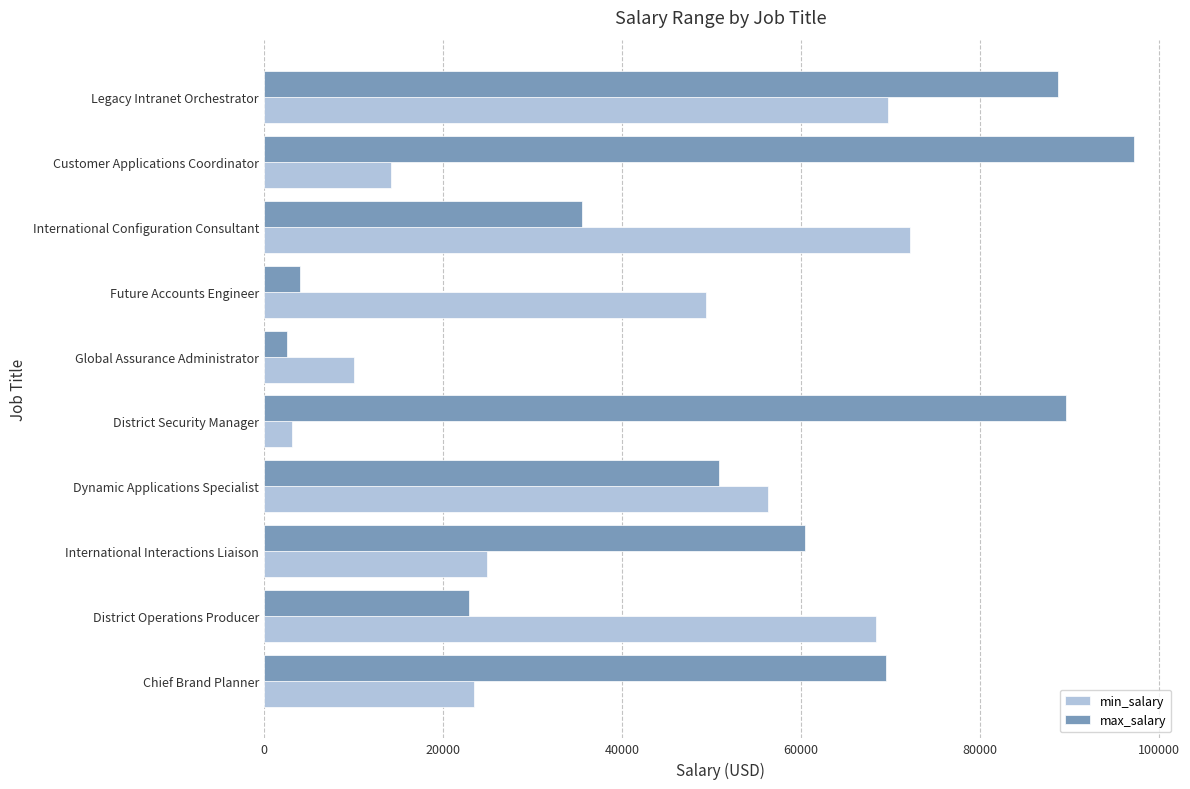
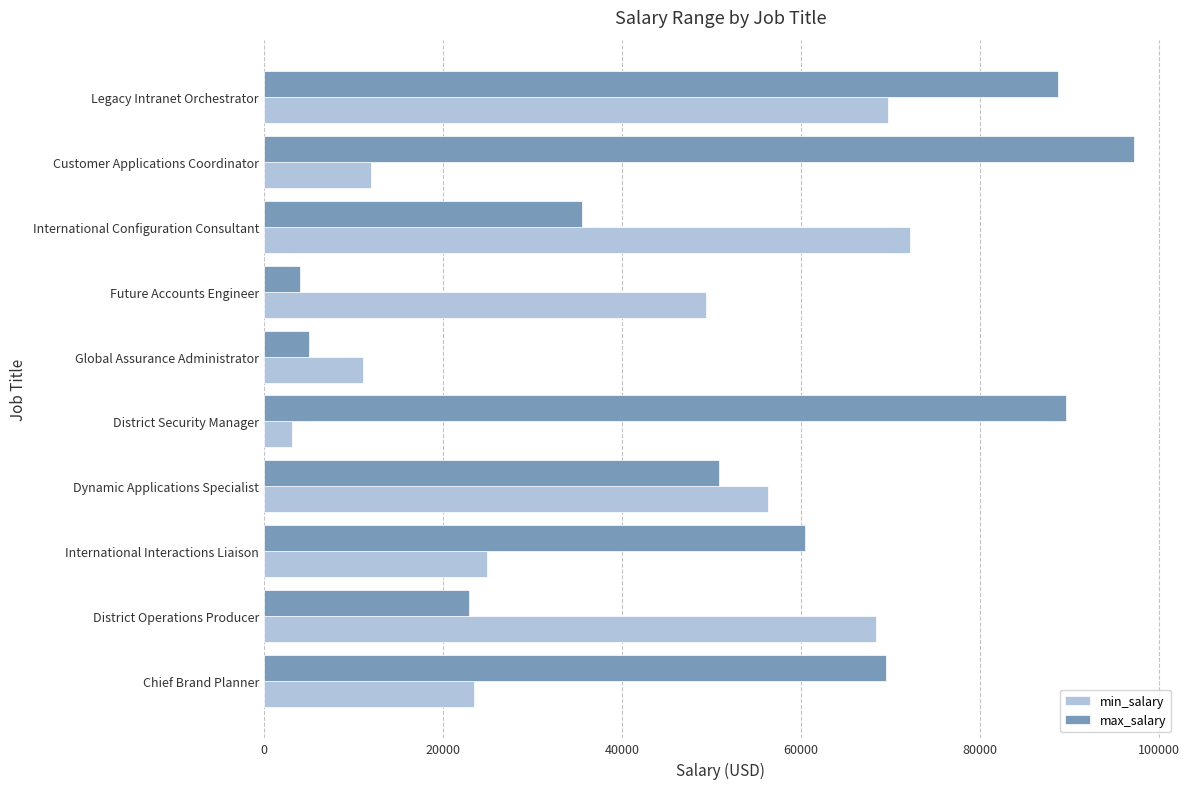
  {
    "min_salary": {
      "Legacy Intranet Orchestrator": 70000,
-     "Customer Applications Coordinator": 14000,
+     "Customer Applications Coordinator": 12000,
      "International Configuration Consultant": 72000,
      "Future Accounts Engineer": 49000,
-     "Global Assurance Administrator": 10000,
+     "Global Assurance Administrator": 11000,
      "District Security Manager": 3000,
      "Dynamic Applications Specialist": 56000,
      "International Interactions Liaison": 25000,
      "District Operations Producer": 68000,
      "Chief Brand Planner": 23000
    },
    "max_salary": {
      "Legacy Intranet Orchestrator": 89000,
      "Customer Applications Coordinator": 97000,
      "International Configuration Consultant": 36000,
      "Future Accounts Engineer": 4000,
-     "Global Assurance Administrator": 3000,
+     "Global Assurance Administrator": 5000,
      "District Security Manager": 90000,
      "Dynamic Applications Specialist": 51000,
      "International Interactions Liaison": 60000,
      "District Operations Producer": 23000,
      "Chief Brand Planner": 69000
    }
  }
